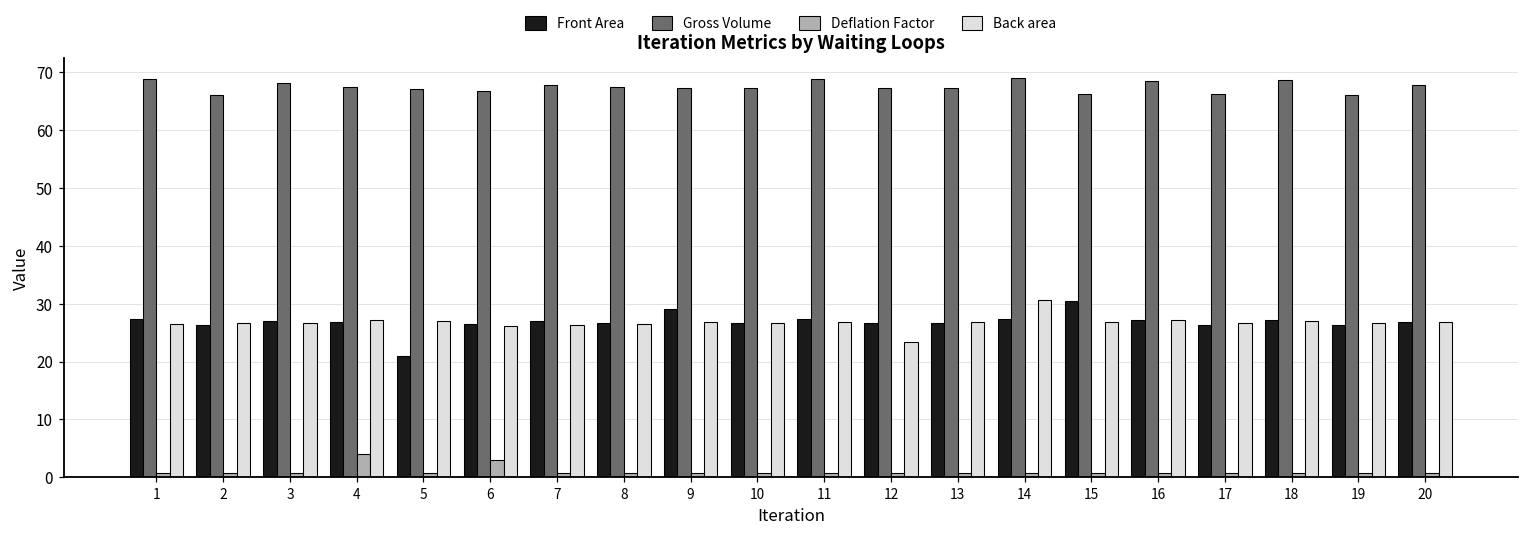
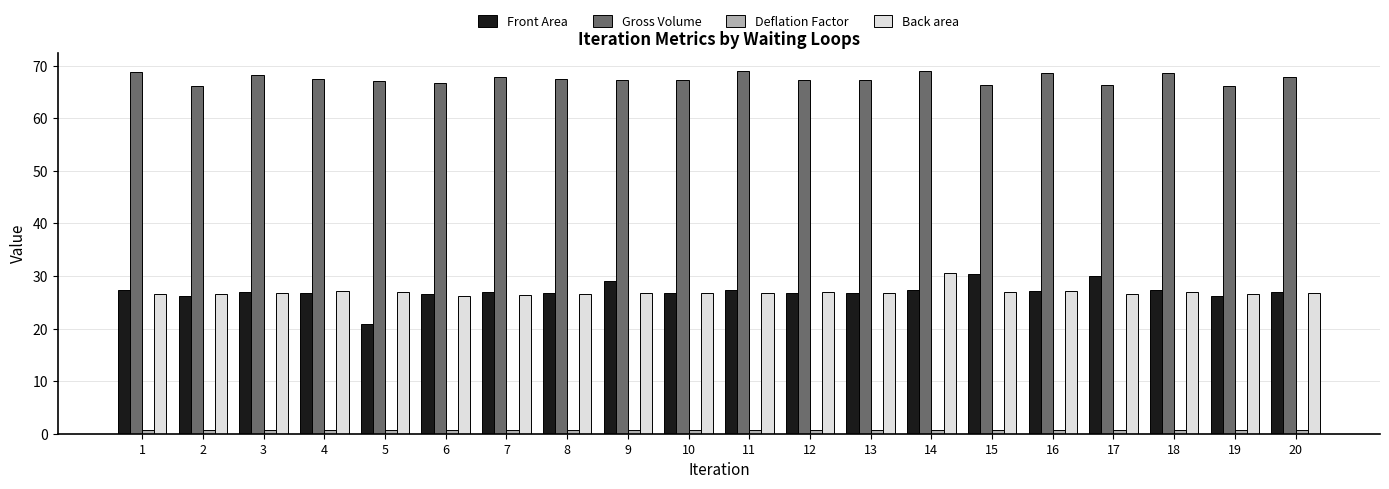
  {
    "Front Area": {
      "1": 27,
      "2": 26,
      "3": 27,
      "4": 27,
      "5": 21,
      "6": 26,
      "7": 27,
      "8": 27,
      "9": 29,
      "10": 27,
      "11": 27,
      "12": 27,
      "13": 27,
      "14": 27,
      "15": 30,
      "16": 27,
-     "17": 26,
+     "17": 30,
      "18": 27,
      "19": 26,
      "20": 27
    },
    "Gross Volume": {
      "1": 69,
      "2": 66,
      "3": 68,
      "4": 67,
      "5": 67,
      "6": 67,
      "7": 68,
      "8": 67,
      "9": 67,
      "10": 67,
      "11": 69,
      "12": 67,
      "13": 67,
      "14": 69,
      "15": 66,
      "16": 69,
      "17": 66,
      "18": 69,
      "19": 66,
      "20": 68
    },
    "Deflation Factor": {
      "1": 1,
      "2": 1,
      "3": 1,
-     "4": 4,
+     "4": 1,
      "5": 1,
-     "6": 3,
+     "6": 1,
      "7": 1,
      "8": 1,
      "9": 1,
      "10": 1,
      "11": 1,
      "12": 1,
      "13": 1,
      "14": 1,
      "15": 1,
      "16": 1,
      "17": 1,
      "18": 1,
      "19": 1,
      "20": 1
    },
    "Back area": {
      "1": 27,
      "2": 27,
      "3": 27,
      "4": 27,
      "5": 27,
      "6": 26,
      "7": 26,
      "8": 27,
      "9": 27,
      "10": 27,
      "11": 27,
-     "12": 23,
+     "12": 27,
      "13": 27,
      "14": 31,
      "15": 27,
      "16": 27,
      "17": 27,
      "18": 27,
      "19": 27,
      "20": 27
    }
  }
